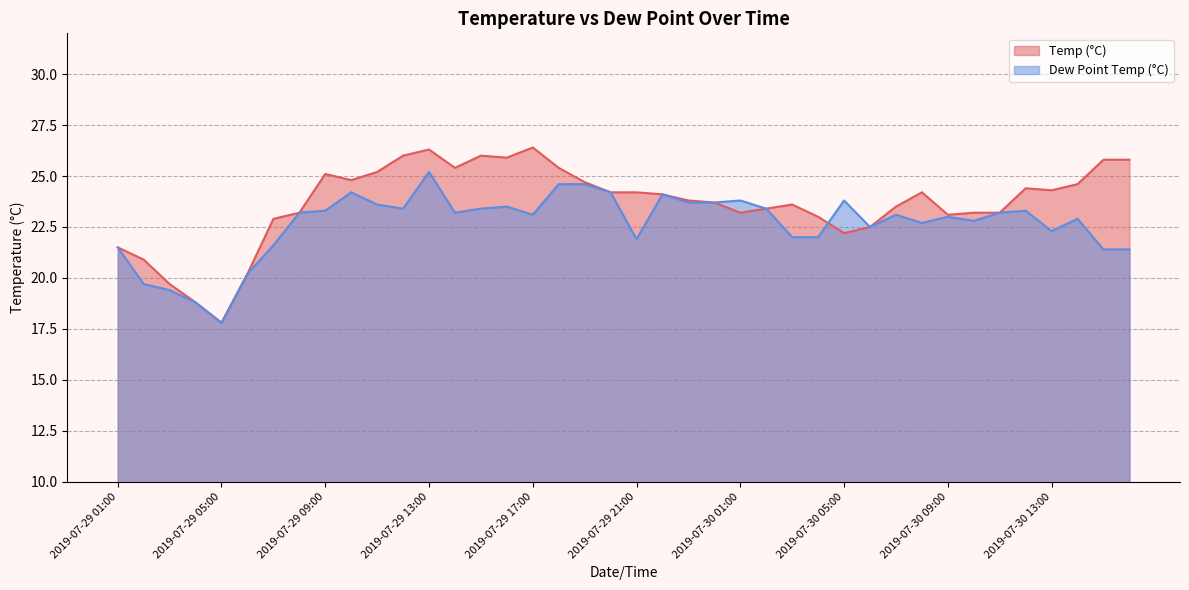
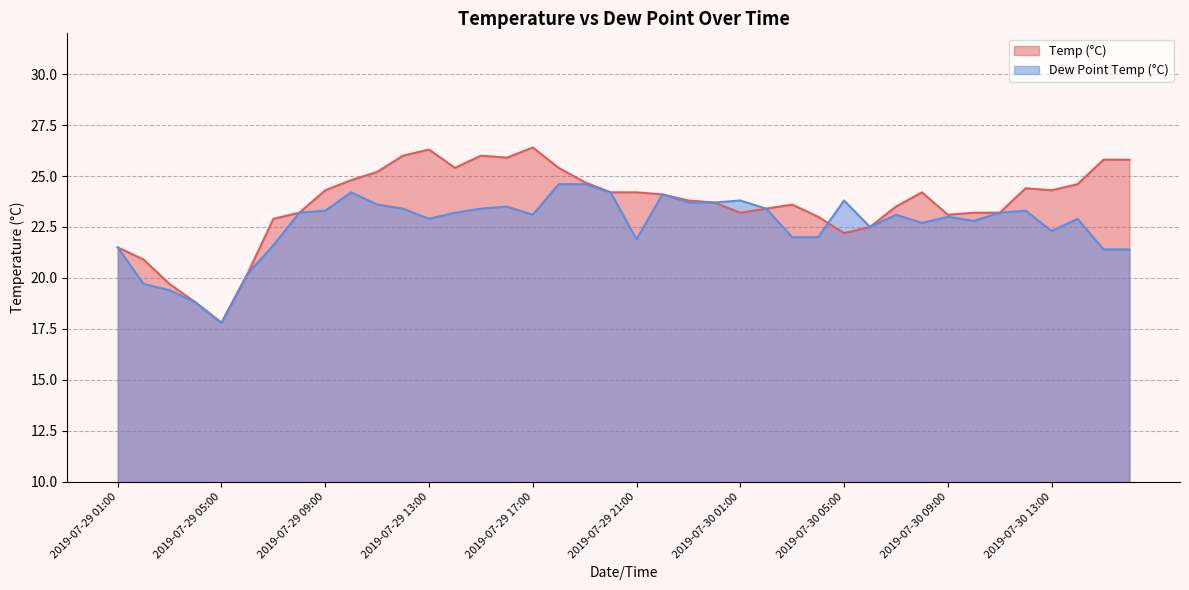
  {
    "Temp (°C)": {
-     "2019-07-29 09:00": 25.1,
+     "2019-07-29 09:00": 24.3,
      "2019-07-29 13:00": 26.3,
      "2019-07-29 17:00": 26.4,
      "2019-07-29 21:00": 24.2,
      "2019-07-30 01:00": 23.2,
      "2019-07-30 05:00": 22.2,
      "2019-07-30 13:00": 24.3
    },
    "Dew Point Temp (°C)": {
      "2019-07-29 09:00": 23.3,
-     "2019-07-29 13:00": 25.2,
+     "2019-07-29 13:00": 22.9,
      "2019-07-29 17:00": 23.1,
      "2019-07-29 21:00": 21.9,
      "2019-07-30 01:00": 23.8,
      "2019-07-30 05:00": 23.8,
      "2019-07-30 13:00": 22.3
    }
  }
